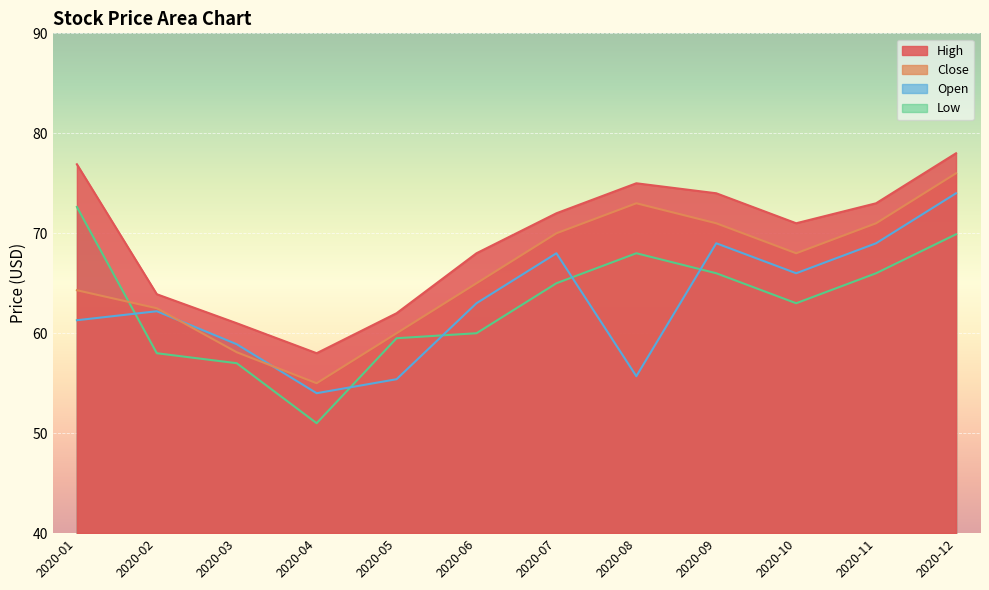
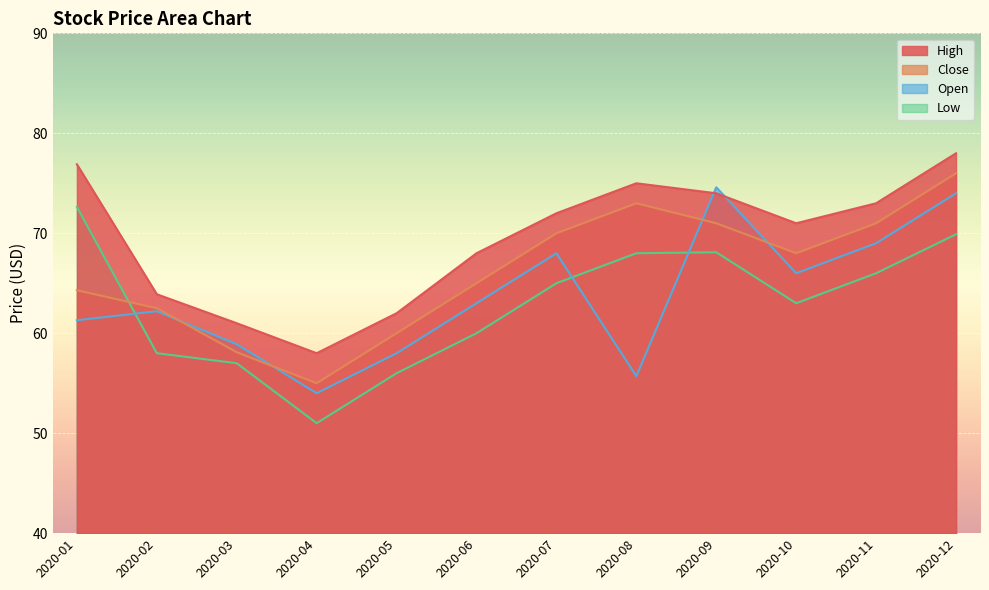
  {
    "Low": {
      "2020-01": 73,
      "2020-02": 58,
      "2020-03": 57,
      "2020-04": 51,
-     "2020-05": 60,
+     "2020-05": 56,
      "2020-06": 60,
      "2020-07": 65,
      "2020-08": 68,
-     "2020-09": 66,
+     "2020-09": 68,
      "2020-10": 63,
      "2020-11": 66,
      "2020-12": 70
    },
    "Open": {
      "2020-01": 61,
      "2020-02": 62,
      "2020-03": 59,
      "2020-04": 54,
-     "2020-05": 55,
+     "2020-05": 58,
      "2020-06": 63,
      "2020-07": 68,
      "2020-08": 56,
-     "2020-09": 69,
+     "2020-09": 75,
      "2020-10": 66,
      "2020-11": 69,
      "2020-12": 74
    }
  }
